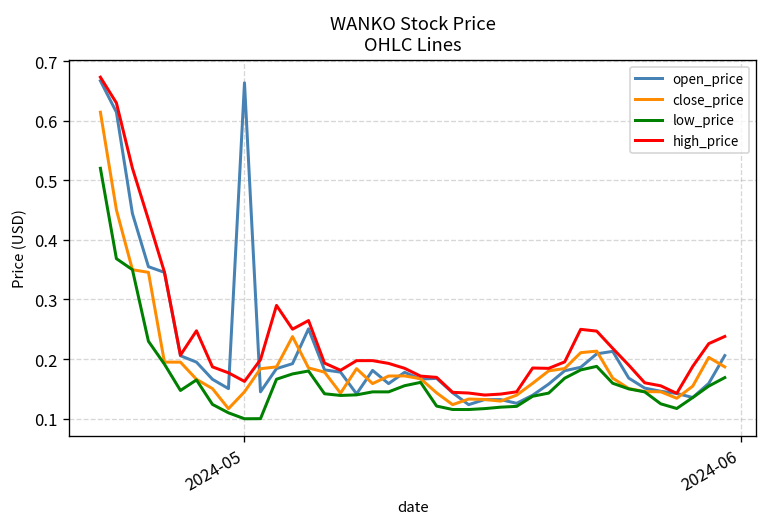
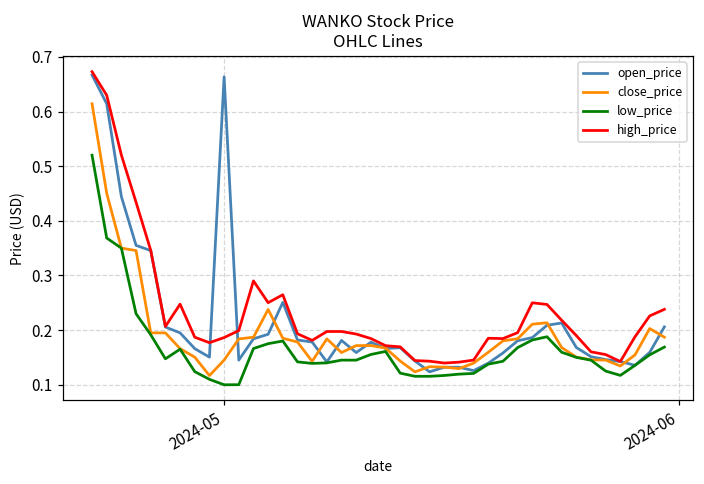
  {
    "open_price": {
      "2024-05": 0.66
    },
    "close_price": {
      "2024-05": 0.15
    },
    "low_price": {
      "2024-05": 0.10
    },
    "high_price": {
-     "2024-05": 0.16
+     "2024-05": 0.19
    }
  }
